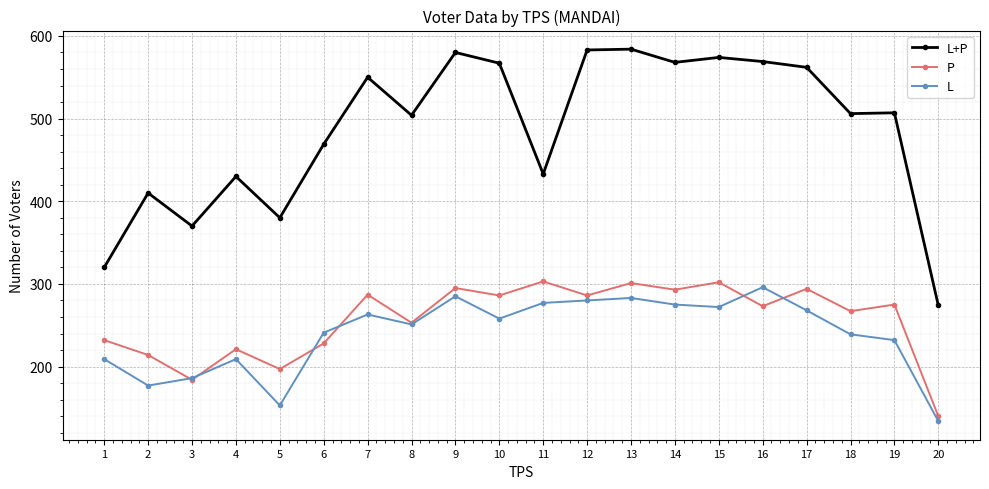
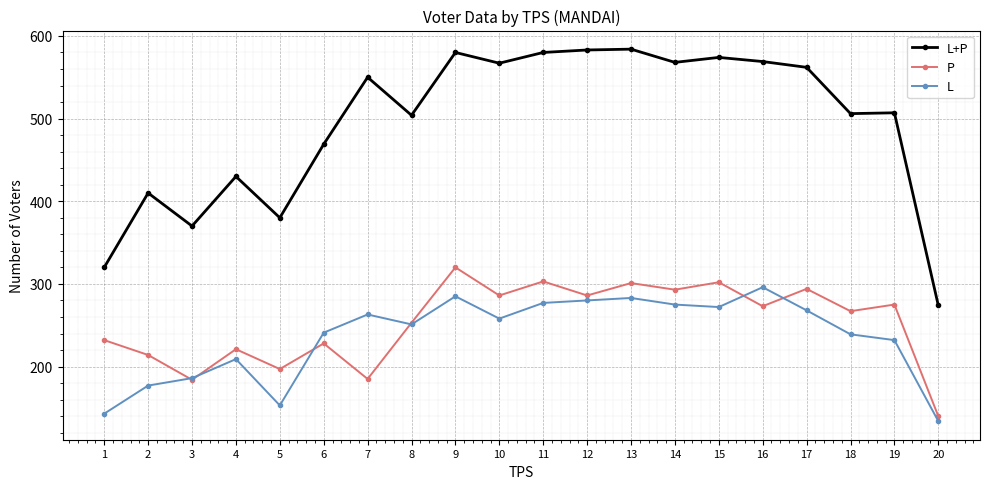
  {
    "L+P": {
      "1": 320,
      "2": 410,
      "3": 370,
      "4": 430,
      "5": 380,
      "6": 470,
      "7": 550,
      "8": 500,
      "9": 580,
      "10": 570,
-     "11": 430,
+     "11": 580,
      "12": 580,
      "13": 580,
      "14": 570,
      "15": 570,
      "16": 570,
      "17": 560,
      "18": 510,
      "19": 510,
      "20": 270
    },
    "P": {
      "1": 230,
      "2": 210,
      "4": 220,
      "5": 200,
      "6": 230,
-     "7": 290,
-     "9": 300,
+     "7": 190,
+     "9": 320,
      "10": 290,
      "11": 300,
      "12": 290,
      "13": 300,
      "14": 290,
      "15": 300,
      "16": 270,
      "17": 290,
      "18": 270,
      "19": 280,
      "20": 140
    },
    "L": {
-     "1": 210,
+     "1": 140,
      "2": 180,
      "4": 210,
      "5": 150,
      "6": 240,
      "7": 260,
      "9": 290,
      "10": 260,
      "11": 280,
      "12": 280,
      "13": 280,
      "14": 280,
      "15": 270,
      "16": 300,
      "17": 270,
      "18": 240,
      "19": 230,
      "20": 130
    }
  }
